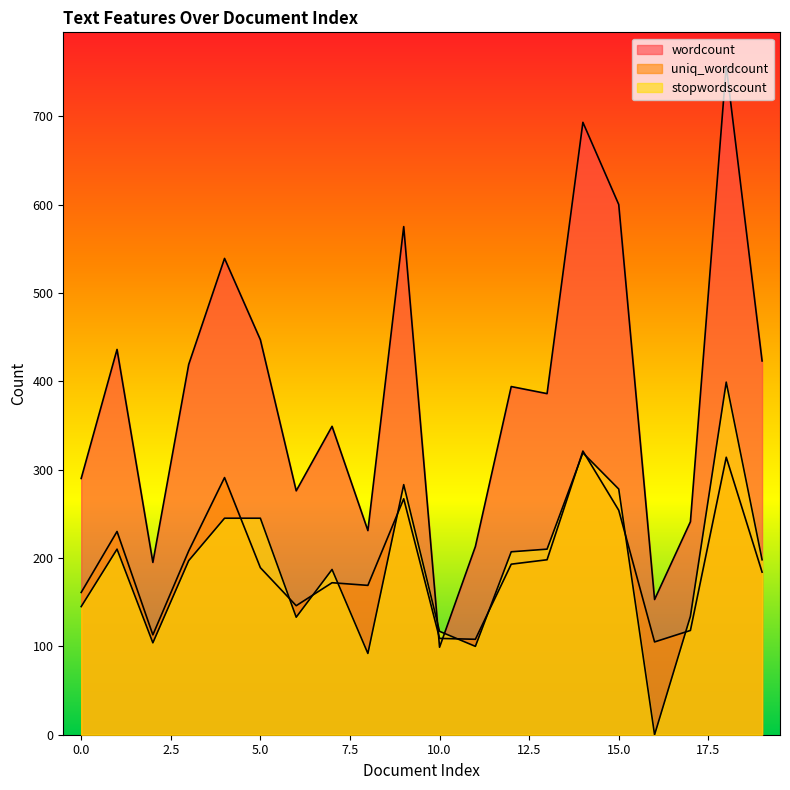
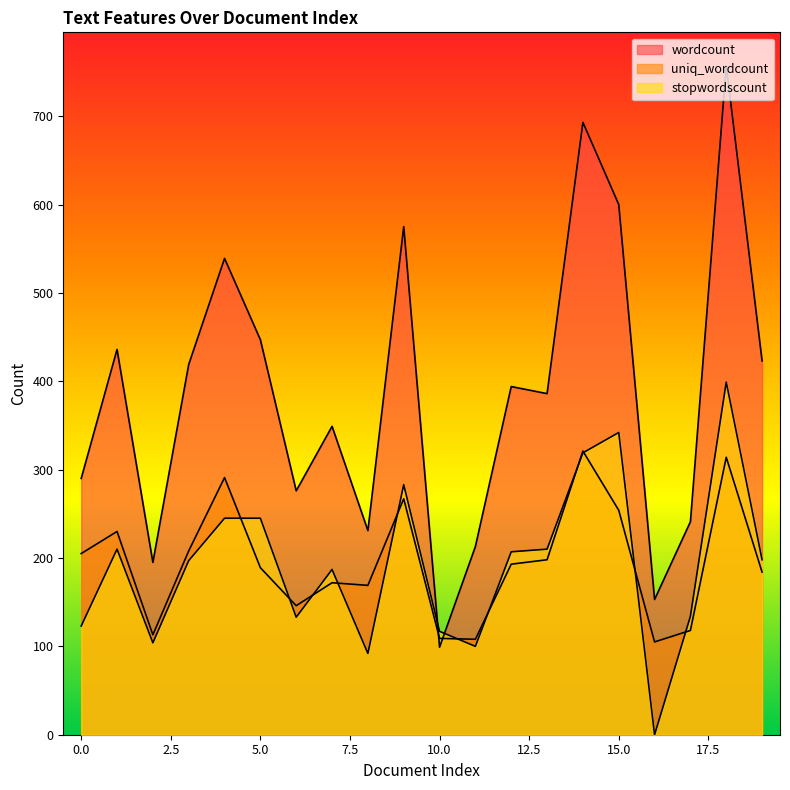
  {
    "wordcount": {
      "0.0": 290,
      "5.0": 450,
      "10.0": 100,
      "15.0": 600
    },
    "uniq_wordcount": {
-     "0.0": 160,
+     "0.0": 210,
      "5.0": 190,
      "10.0": 110,
      "15.0": 250
    },
    "stopwordscount": {
-     "0.0": 150,
+     "0.0": 120,
      "5.0": 250,
      "10.0": 120,
-     "15.0": 280
+     "15.0": 340
    }
  }
